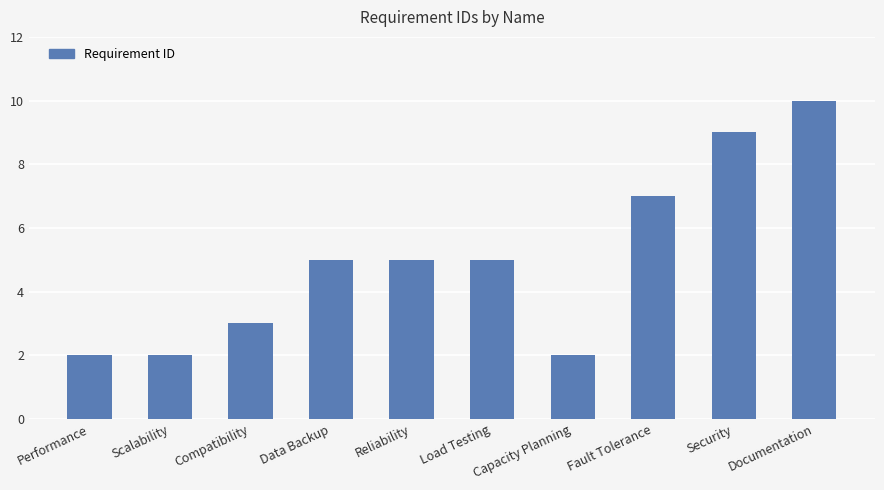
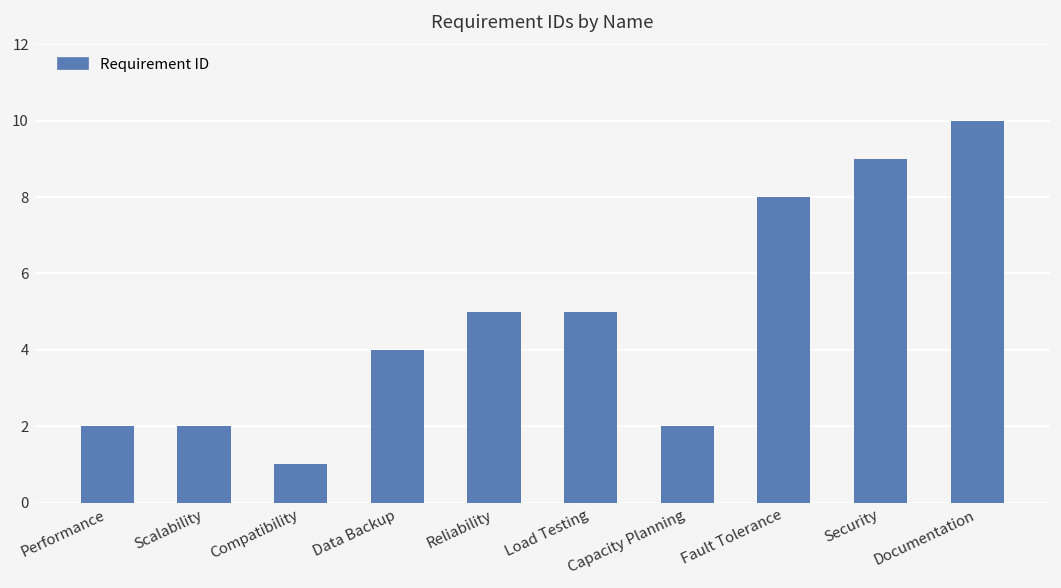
  {
    "Performance": 2,
    "Scalability": 2,
-   "Compatibility": 3,
-   "Data Backup": 5,
+   "Compatibility": 1,
+   "Data Backup": 4,
    "Reliability": 5,
    "Load Testing": 5,
    "Capacity Planning": 2,
-   "Fault Tolerance": 7,
+   "Fault Tolerance": 8,
    "Security": 9,
    "Documentation": 10
  }
